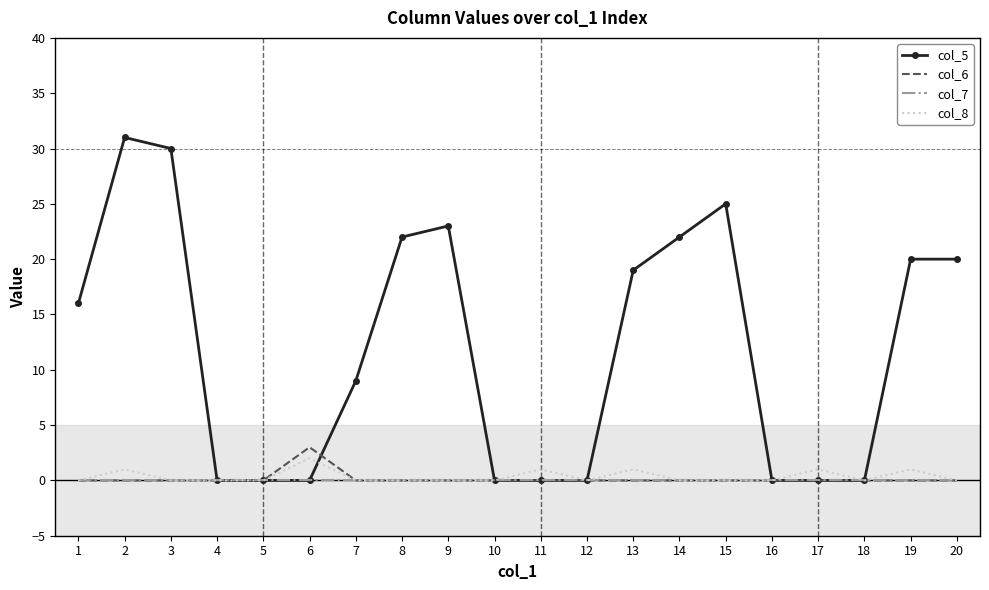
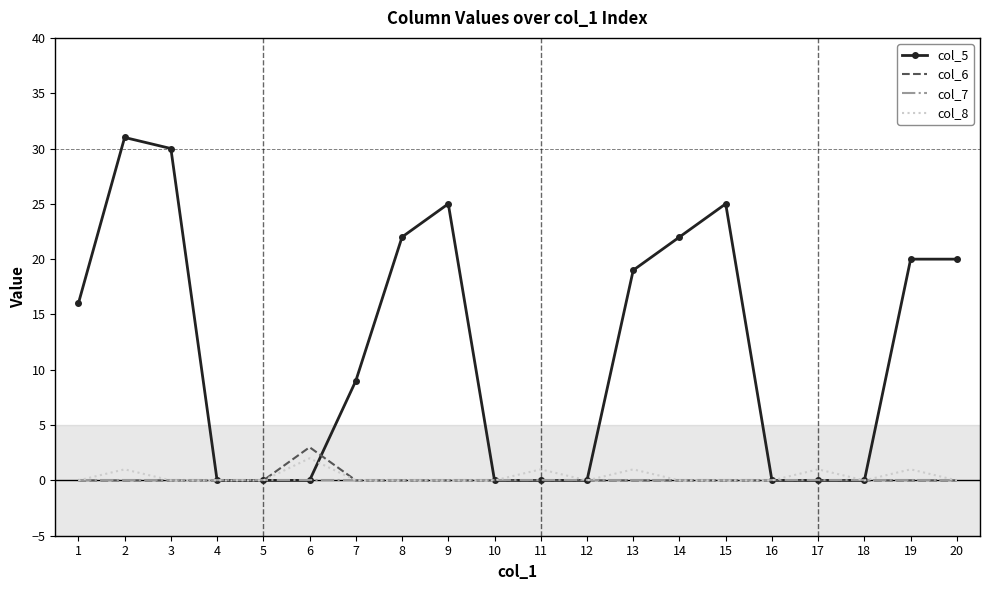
  {
    "col_5": {
      "1": 16,
      "2": 31,
      "3": 30,
      "7": 9,
      "8": 22,
-     "9": 23,
+     "9": 25,
      "13": 19,
      "14": 22,
      "15": 25,
      "19": 20,
      "20": 20
    },
    "col_6": {
      "6": 3
    },
    "col_8": {
      "2": 1,
      "6": 2,
      "11": 1,
      "13": 1,
      "17": 1,
      "19": 1
    }
  }
